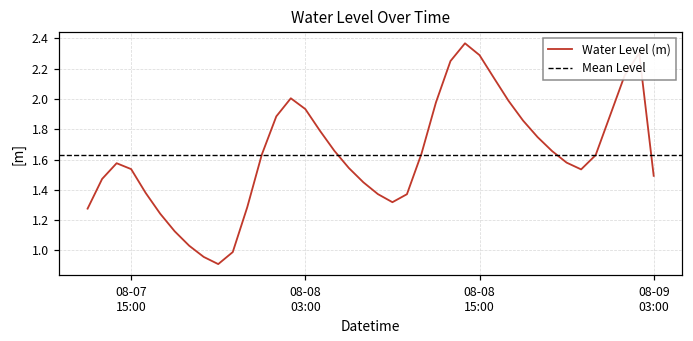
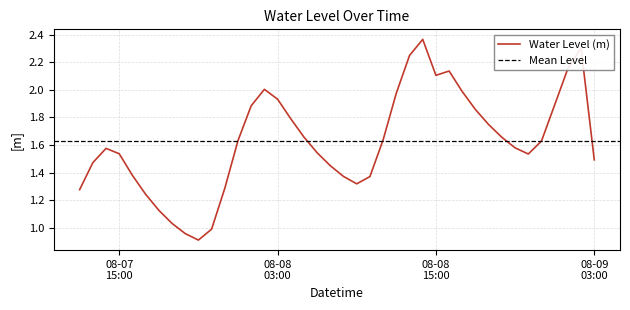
  {
    "08-07 15:00": 1.54,
    "08-08 03:00": 1.93,
-   "08-08 15:00": 2.29,
+   "08-08 15:00": 2.11,
    "08-09 03:00": 1.49
  }
